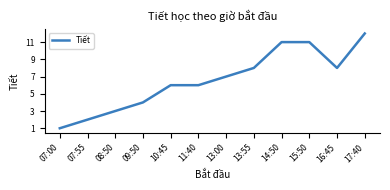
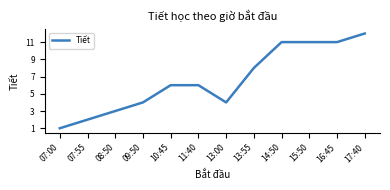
  {
    "07:00": 1,
    "07:55": 2,
    "08:50": 3,
    "09:50": 4,
    "10:45": 6,
    "11:40": 6,
-   "13:00": 7,
+   "13:00": 4,
    "13:55": 8,
    "14:50": 11,
    "15:50": 11,
-   "16:45": 8,
+   "16:45": 11,
    "17:40": 12
  }
